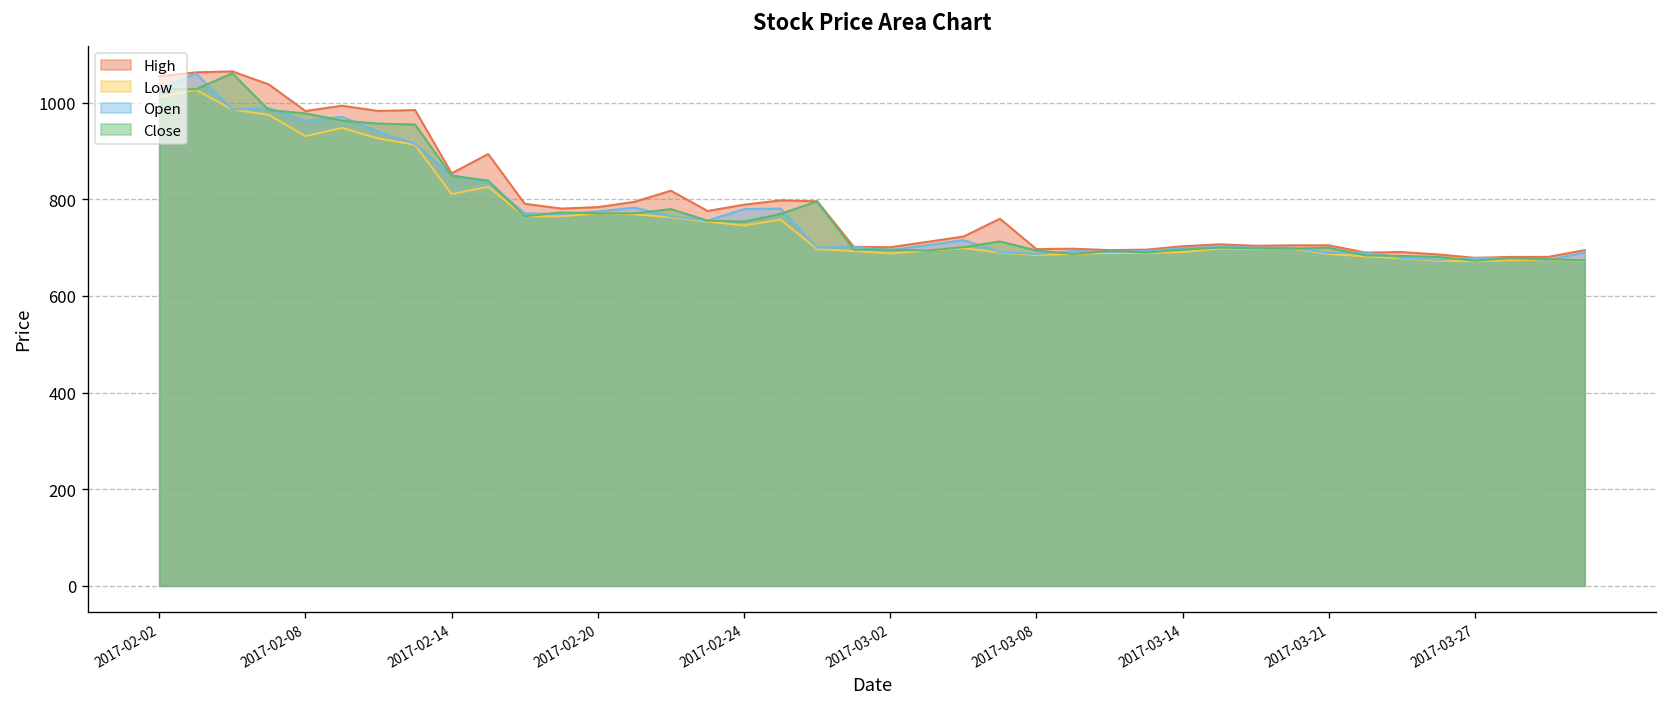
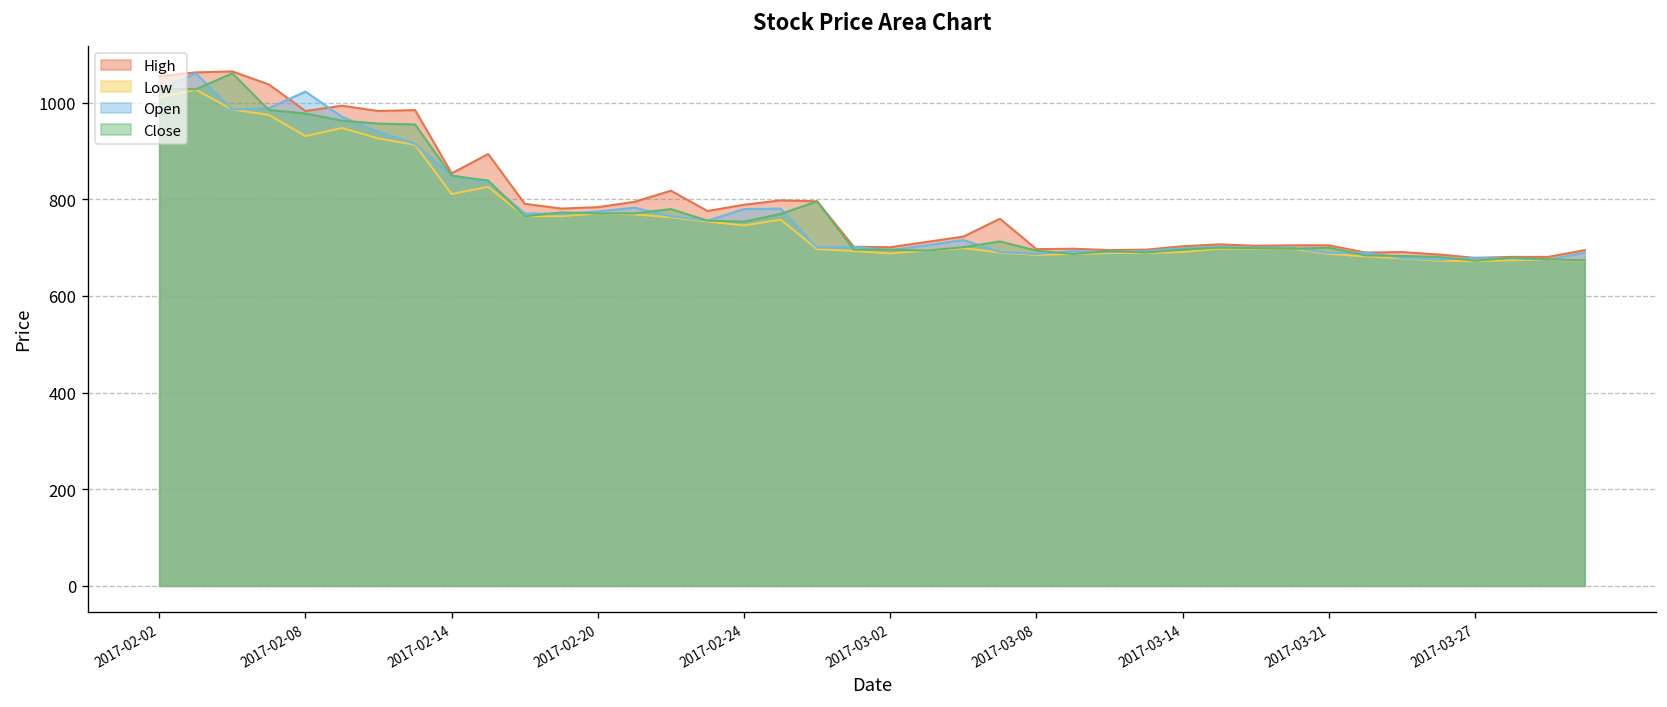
  {
    "Open": {
-     "2017-02-08": 960,
+     "2017-02-08": 1020,
      "2017-02-24": 780
    },
    "Close": {
      "2017-02-24": 750
    }
  }
